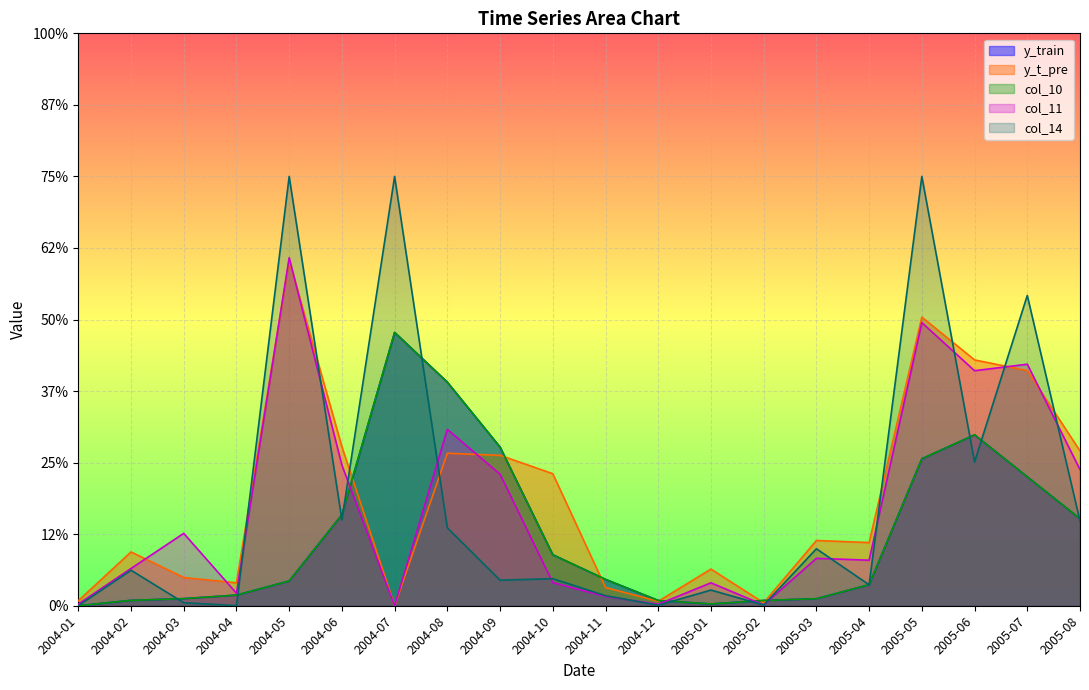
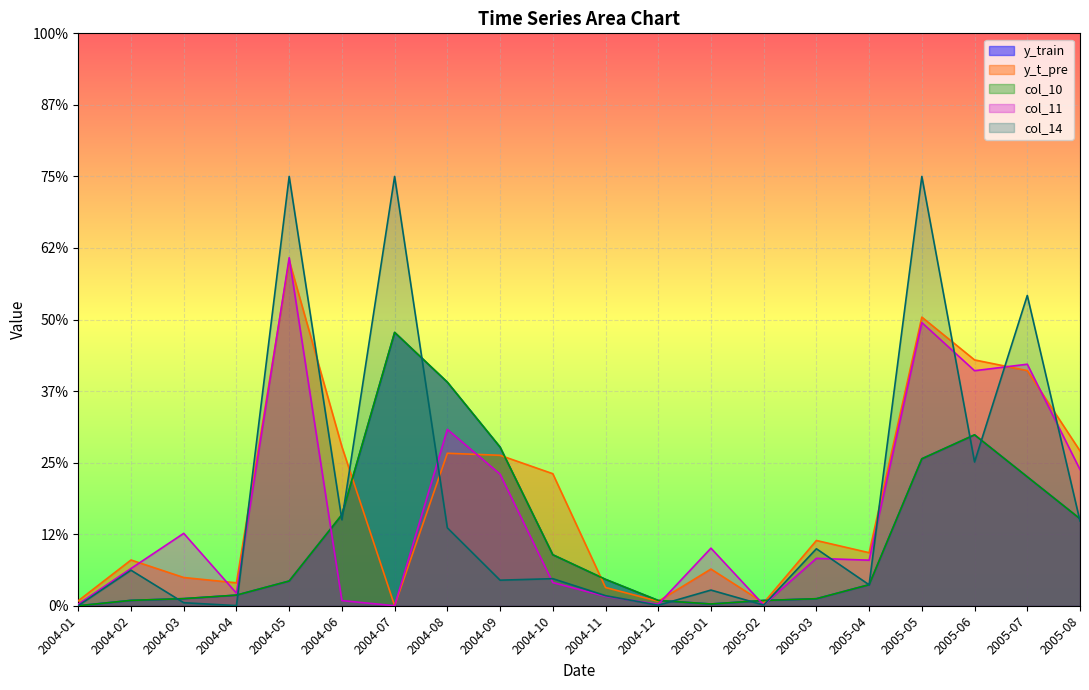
  {
    "y_t_pre": {
      "2004-01": "1%",
-     "2004-02": "9%",
+     "2004-02": "8%",
      "2004-03": "5%",
      "2004-04": "4%",
      "2004-05": "60%",
      "2004-06": "28%",
      "2004-08": "27%",
      "2004-09": "26%",
      "2004-10": "23%",
      "2004-11": "3%",
      "2005-01": "6%",
      "2005-03": "11%",
-     "2005-04": "11%",
+     "2005-04": "9%",
      "2005-05": "50%",
      "2005-06": "43%",
      "2005-07": "41%",
      "2005-08": "27%"
    },
    "col_11": {
      "2004-03": "13%",
      "2004-05": "61%",
-     "2004-06": "25%",
+     "2004-06": "1%",
      "2004-08": "31%",
      "2004-09": "23%",
      "2004-10": "4%",
-     "2005-01": "4%",
+     "2005-01": "10%",
      "2005-03": "8%",
      "2005-04": "8%",
      "2005-05": "49%",
      "2005-06": "41%",
      "2005-07": "42%",
      "2005-08": "24%"
    }
  }
